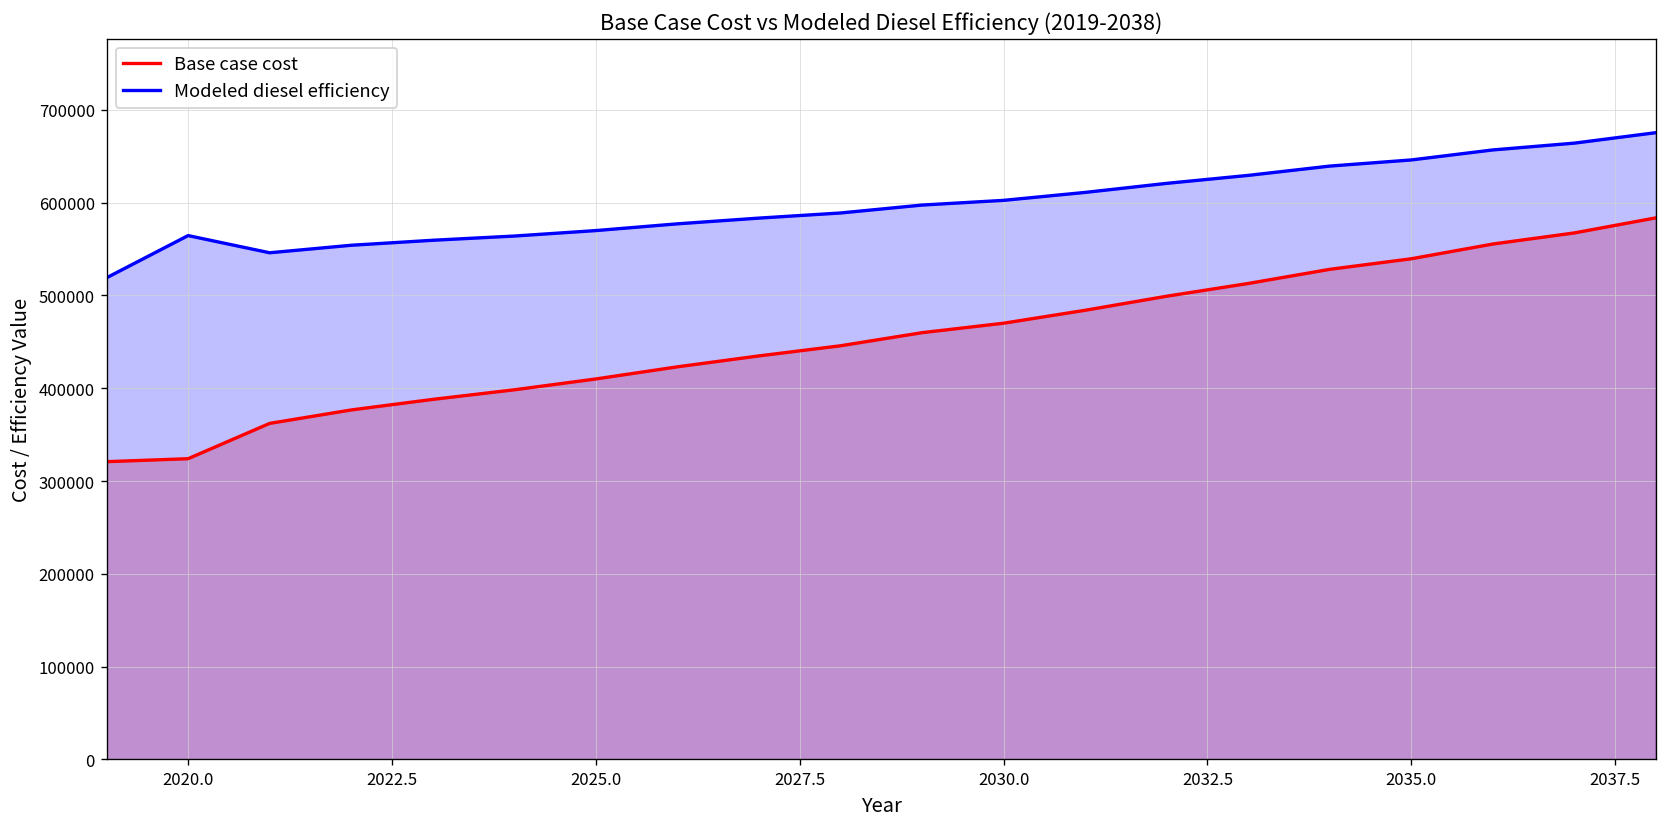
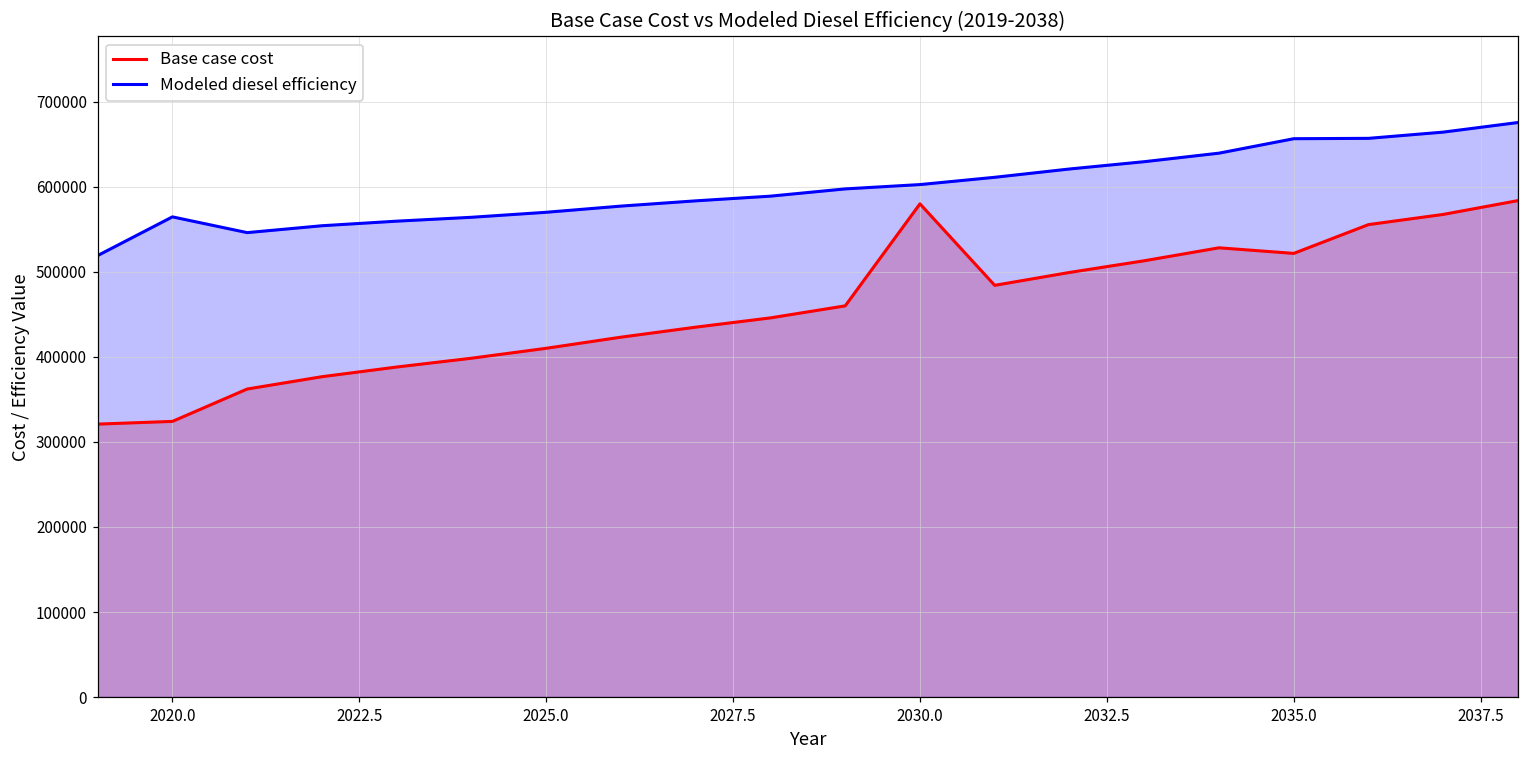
  {
    "Base case cost": {
      "2020.0": 320000,
      "2025.0": 410000,
-     "2030.0": 470000,
-     "2035.0": 540000
+     "2030.0": 580000,
+     "2035.0": 520000
    },
    "Modeled diesel efficiency": {
      "2020.0": 560000,
      "2025.0": 570000,
      "2030.0": 600000,
-     "2035.0": 650000
+     "2035.0": 660000
    }
  }
